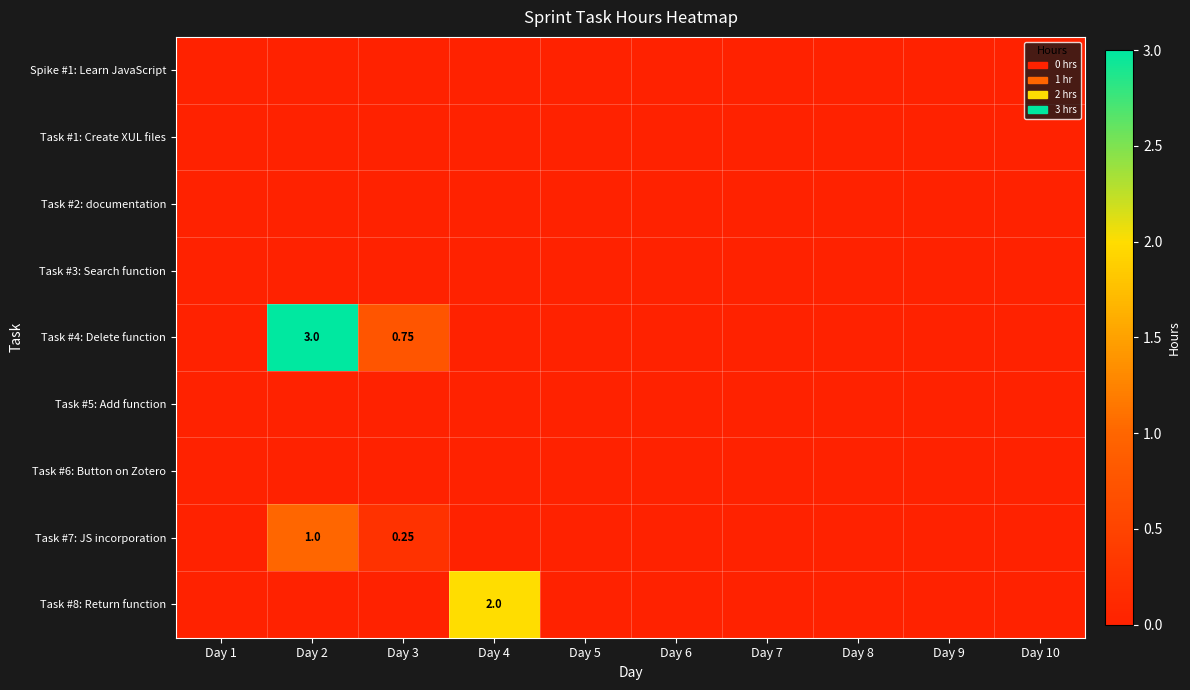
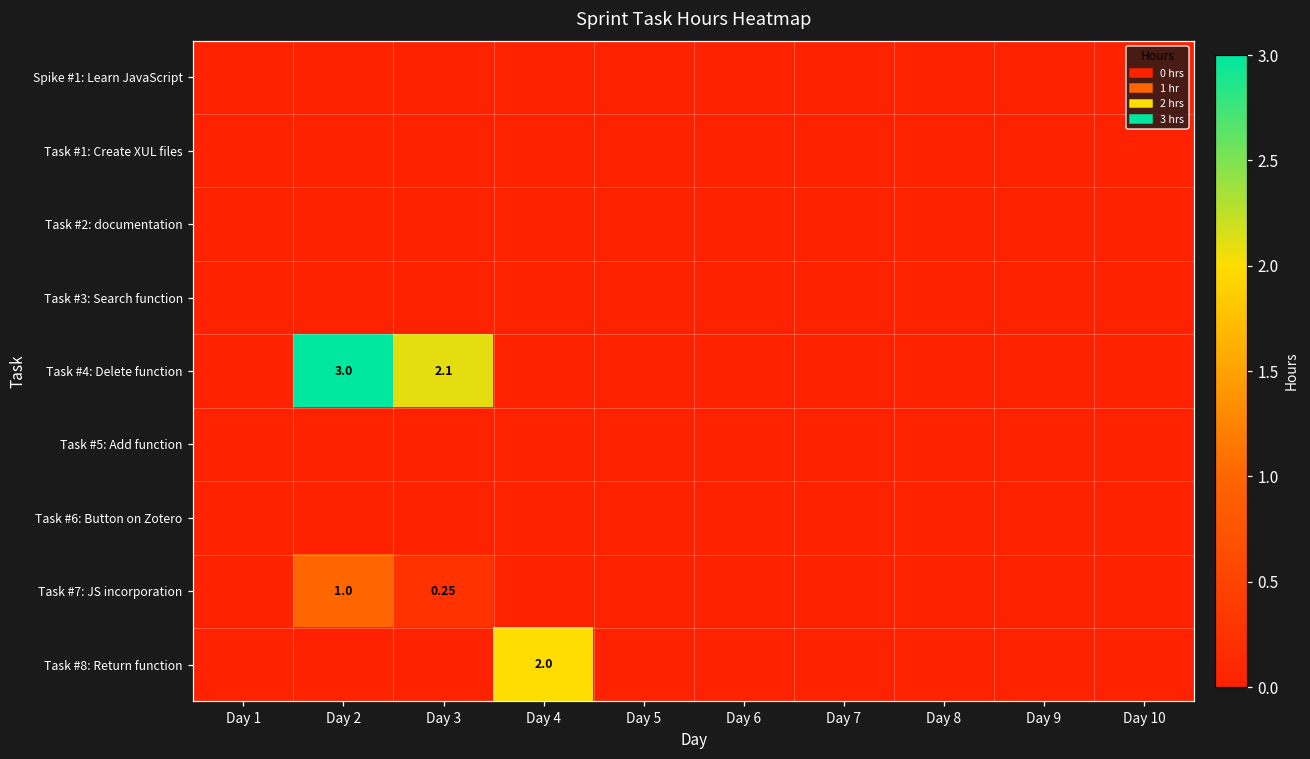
  {
    "Task #4: Delete function": {
      "Day 2": 3.0,
-     "Day 3": 0.75
+     "Day 3": 2.1
    },
    "Task #7: JS incorporation": {
      "Day 2": 1.0,
      "Day 3": 0.25
    },
    "Task #8: Return function": {
      "Day 4": 2.0
    }
  }
